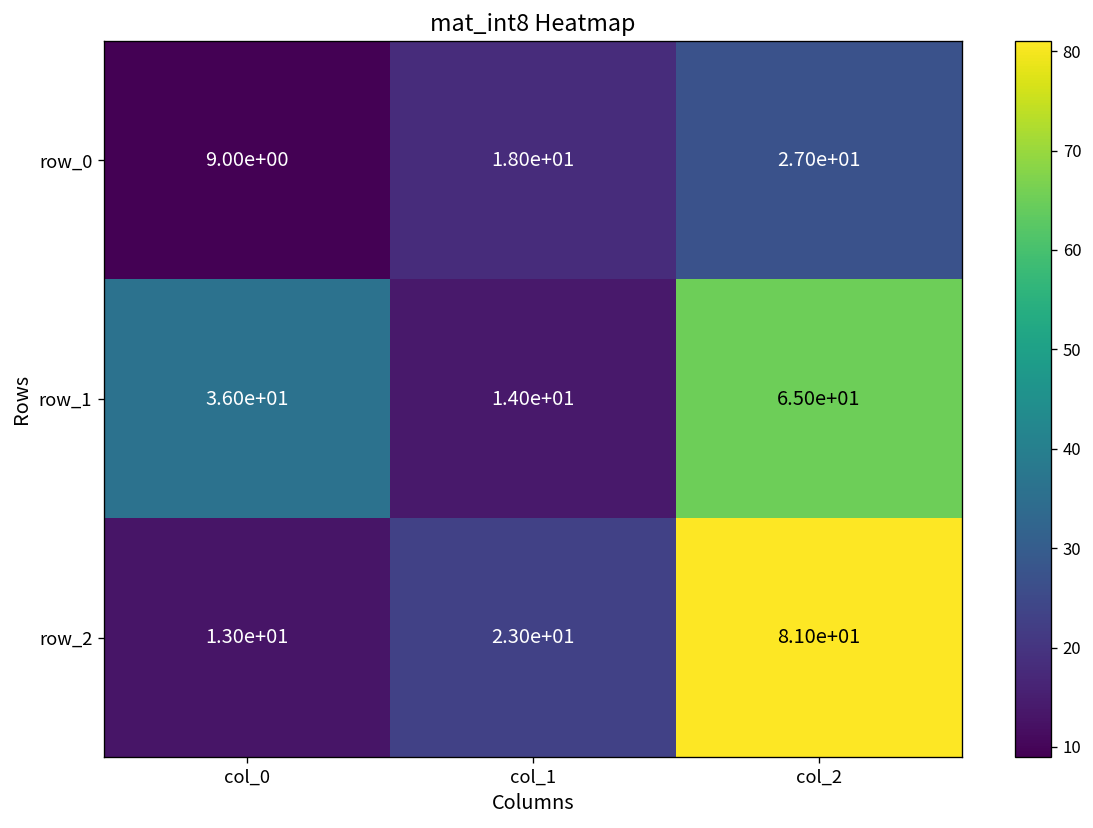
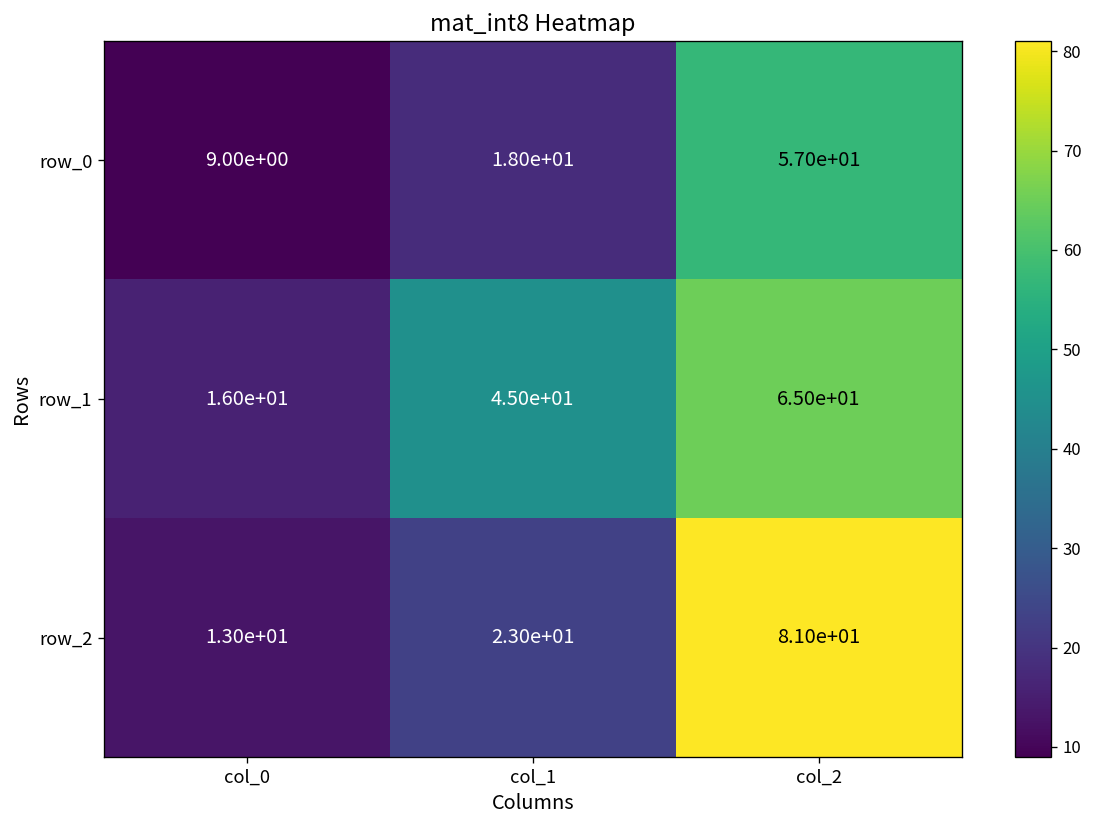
  {
    "row_0": {
      "col_0": "9.00e+00",
      "col_1": "1.80e+01",
-     "col_2": "2.70e+01"
+     "col_2": "5.70e+01"
    },
    "row_1": {
-     "col_0": "3.60e+01",
-     "col_1": "1.40e+01",
+     "col_0": "1.60e+01",
+     "col_1": "4.50e+01",
      "col_2": "6.50e+01"
    },
    "row_2": {
      "col_0": "1.30e+01",
      "col_1": "2.30e+01",
      "col_2": "8.10e+01"
    }
  }
